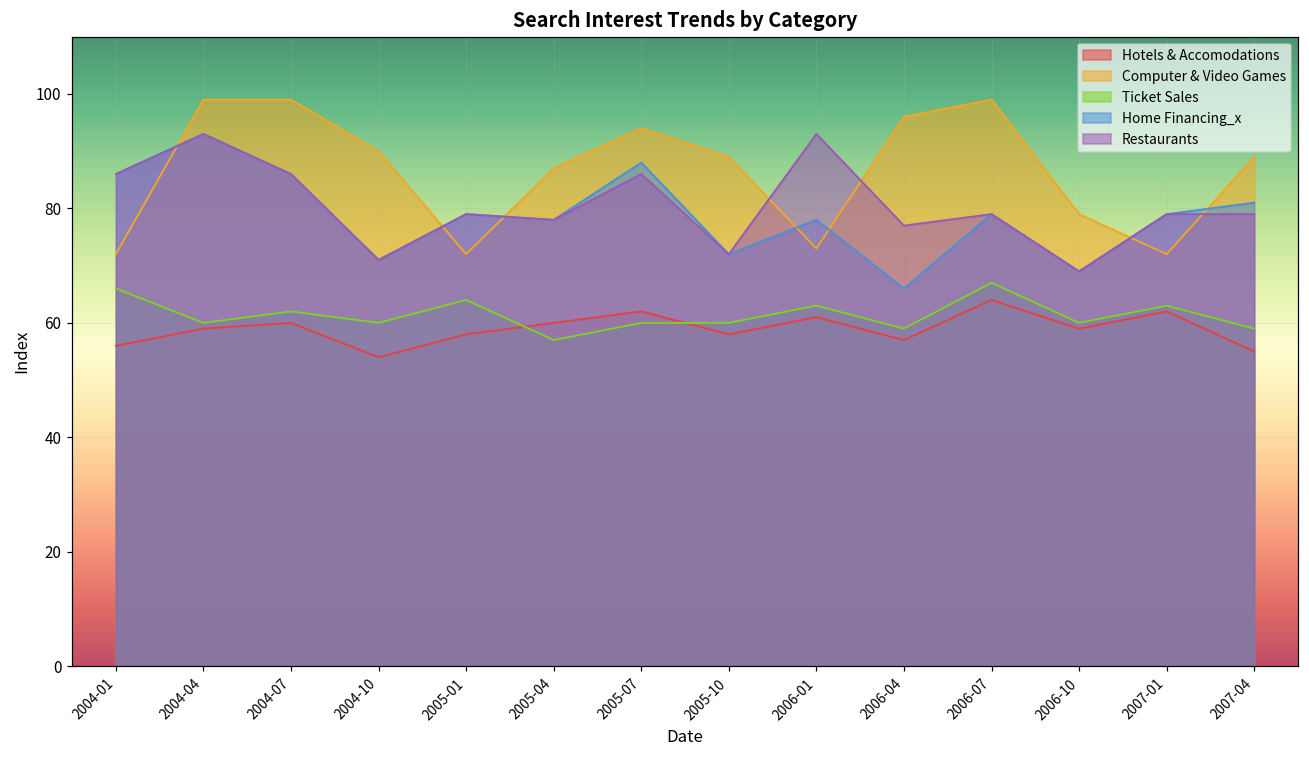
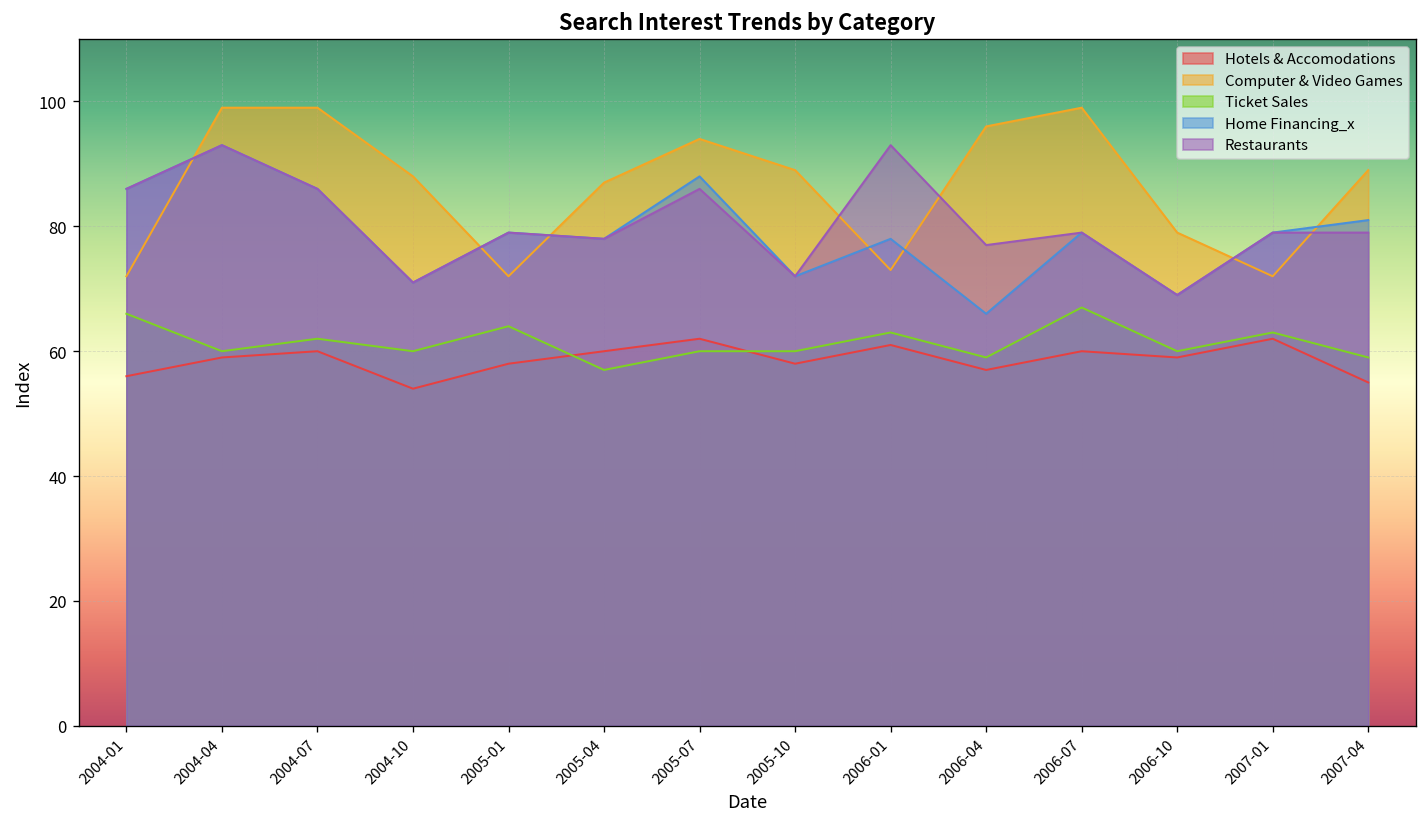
  {
    "Hotels & Accomodations": {
      "2004-01": 56,
      "2004-04": 59,
      "2004-07": 60,
      "2004-10": 54,
      "2005-01": 58,
      "2005-04": 60,
      "2005-07": 62,
      "2005-10": 58,
      "2006-01": 61,
      "2006-04": 57,
-     "2006-07": 64,
+     "2006-07": 60,
      "2006-10": 59,
      "2007-01": 62,
      "2007-04": 55
    },
    "Computer & Video Games": {
      "2004-01": 72,
      "2004-04": 99,
      "2004-07": 99,
-     "2004-10": 90,
+     "2004-10": 88,
      "2005-01": 72,
      "2005-04": 87,
      "2005-07": 94,
      "2005-10": 89,
      "2006-01": 73,
      "2006-04": 96,
      "2006-07": 99,
      "2006-10": 79,
      "2007-01": 72,
      "2007-04": 89
    },
    "Ticket Sales": {
      "2004-01": 66,
      "2004-04": 60,
      "2004-07": 62,
      "2004-10": 60,
      "2005-01": 64,
      "2005-04": 57,
      "2005-07": 60,
      "2005-10": 60,
      "2006-01": 63,
      "2006-04": 59,
      "2006-07": 67,
      "2006-10": 60,
      "2007-01": 63,
      "2007-04": 59
    },
    "Home Financing_x": {
      "2005-07": 88,
      "2006-01": 78,
      "2006-04": 66,
      "2007-04": 81
    },
    "Restaurants": {
      "2005-07": 86,
      "2006-01": 93,
      "2006-04": 77,
      "2007-04": 79
    }
  }
